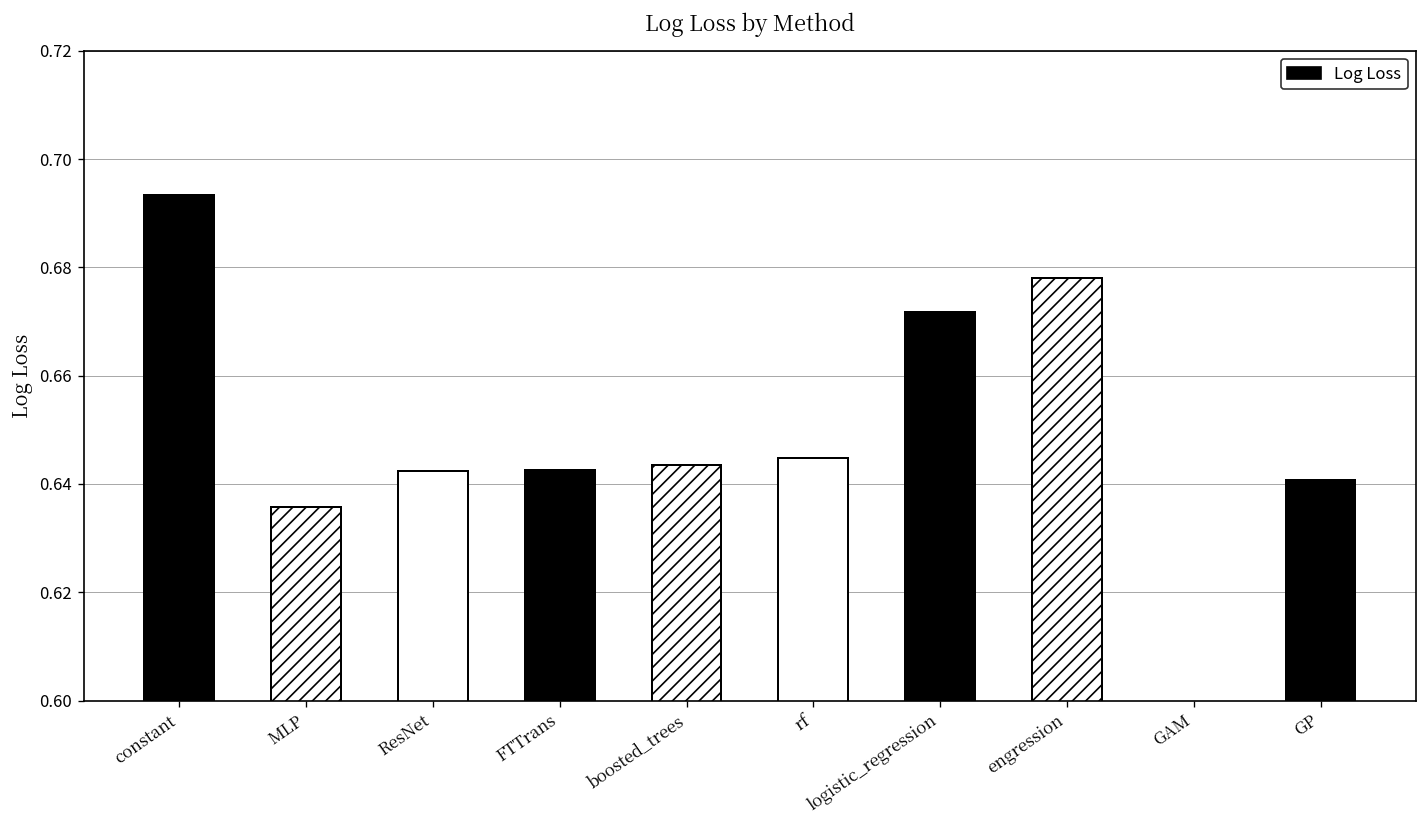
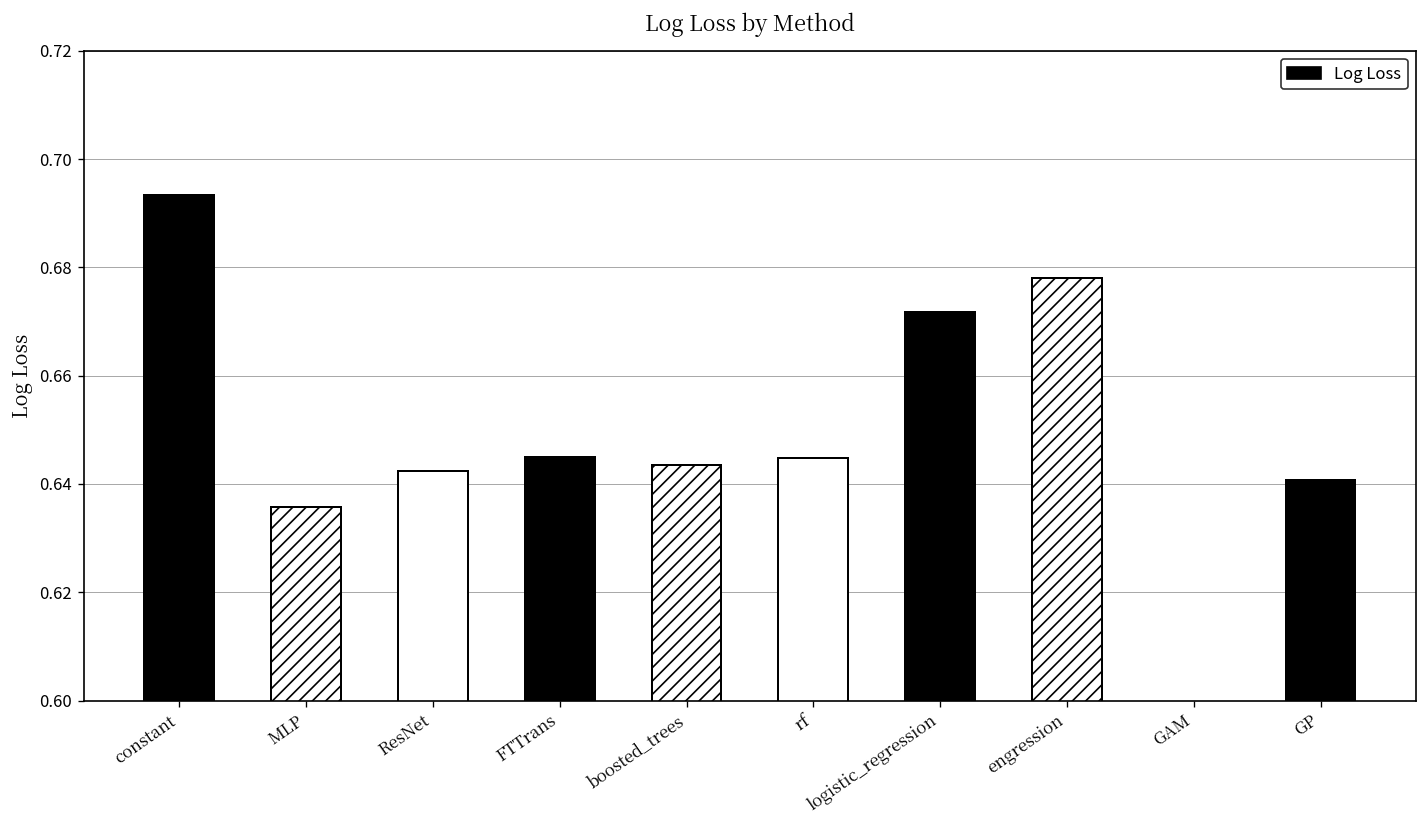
  {
    "constant": 0.693,
    "MLP": 0.636,
    "ResNet": 0.642,
-   "FTTrans": 0.643,
+   "FTTrans": 0.645,
    "boosted_trees": 0.644,
    "rf": 0.645,
    "logistic_regression": 0.672,
    "engression": 0.678,
    "GP": 0.641
  }
